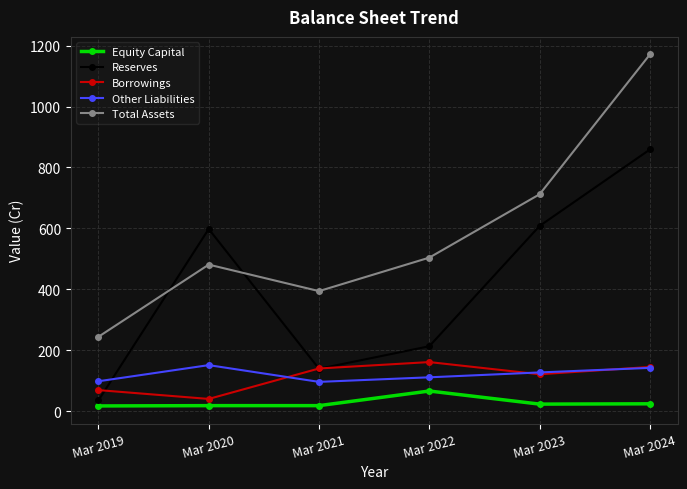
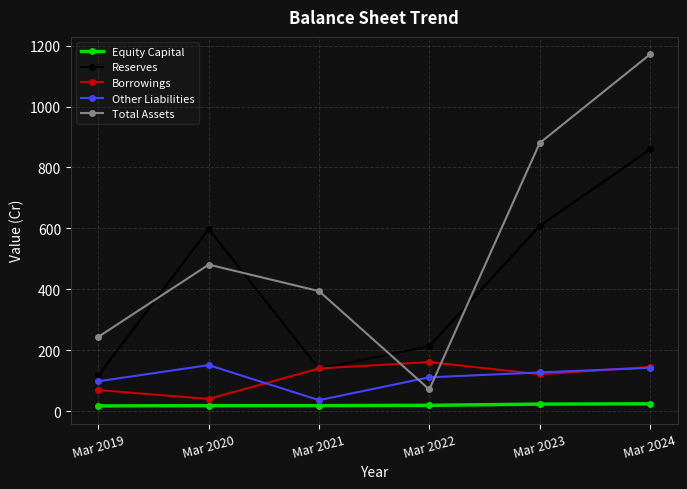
  {
    "Equity Capital": {
      "Mar 2019": 20,
      "Mar 2020": 20,
      "Mar 2021": 20,
-     "Mar 2022": 70,
+     "Mar 2022": 20,
      "Mar 2023": 20,
      "Mar 2024": 20
    },
    "Reserves": {
-     "Mar 2019": 40,
+     "Mar 2019": 120,
      "Mar 2020": 600,
      "Mar 2022": 210,
      "Mar 2023": 610,
      "Mar 2024": 860
    },
    "Borrowings": {
      "Mar 2019": 70,
      "Mar 2020": 40,
      "Mar 2022": 160
    },
    "Other Liabilities": {
      "Mar 2019": 100,
      "Mar 2020": 150,
-     "Mar 2021": 100,
+     "Mar 2021": 40,
      "Mar 2022": 110
    },
    "Total Assets": {
      "Mar 2019": 240,
      "Mar 2020": 480,
      "Mar 2021": 390,
-     "Mar 2022": 500,
-     "Mar 2023": 710,
+     "Mar 2022": 70,
+     "Mar 2023": 880,
      "Mar 2024": 1170
    }
  }
